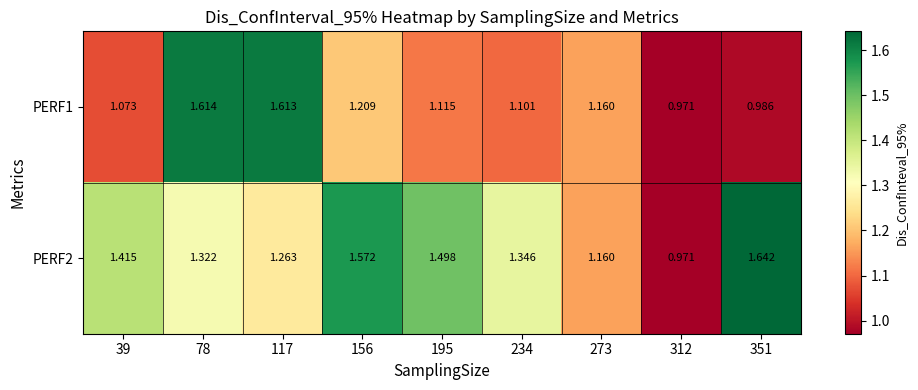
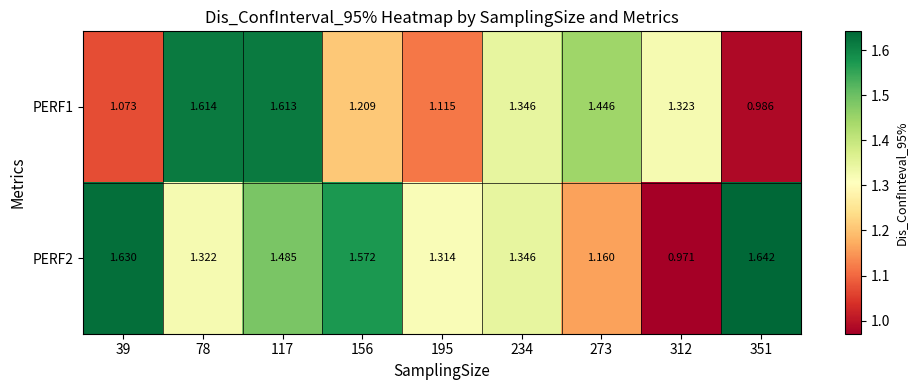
  {
    "PERF1": {
      "39": 1.073,
      "78": 1.614,
      "117": 1.613,
      "156": 1.209,
      "195": 1.115,
-     "234": 1.101,
-     "273": 1.160,
-     "312": 0.971,
+     "234": 1.346,
+     "273": 1.446,
+     "312": 1.323,
      "351": 0.986
    },
    "PERF2": {
-     "39": 1.415,
+     "39": 1.630,
      "78": 1.322,
-     "117": 1.263,
+     "117": 1.485,
      "156": 1.572,
-     "195": 1.498,
+     "195": 1.314,
      "234": 1.346,
      "273": 1.160,
      "312": 0.971,
      "351": 1.642
    }
  }
